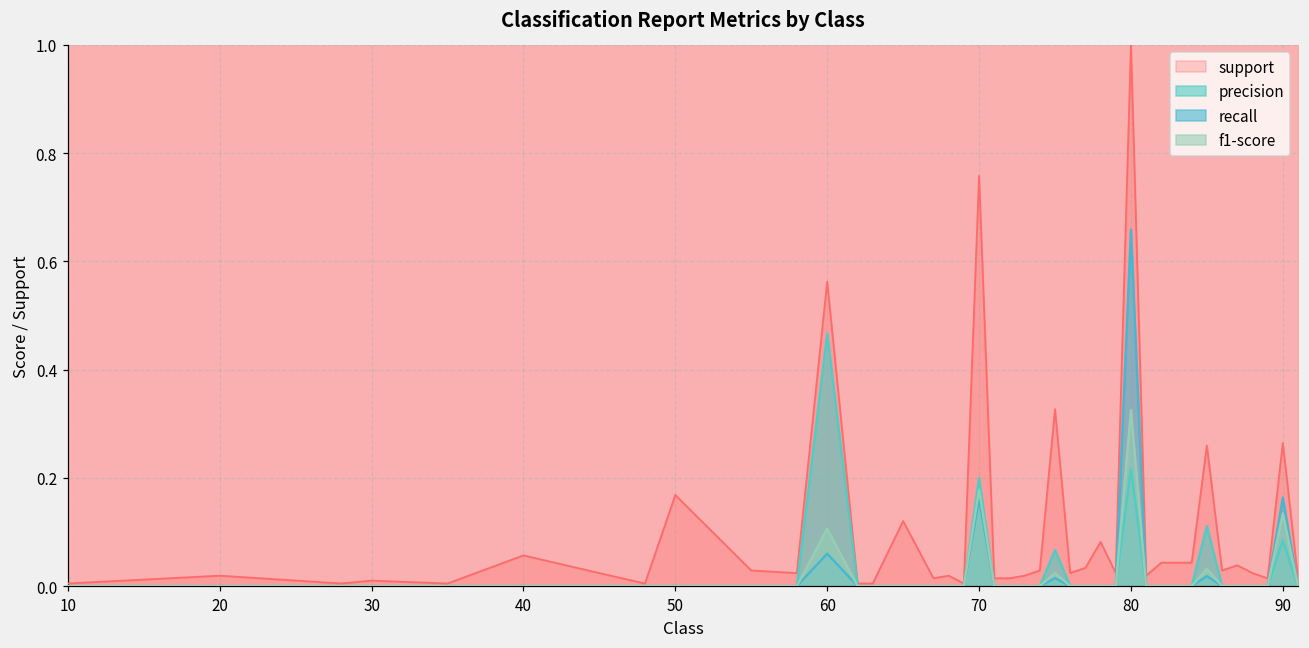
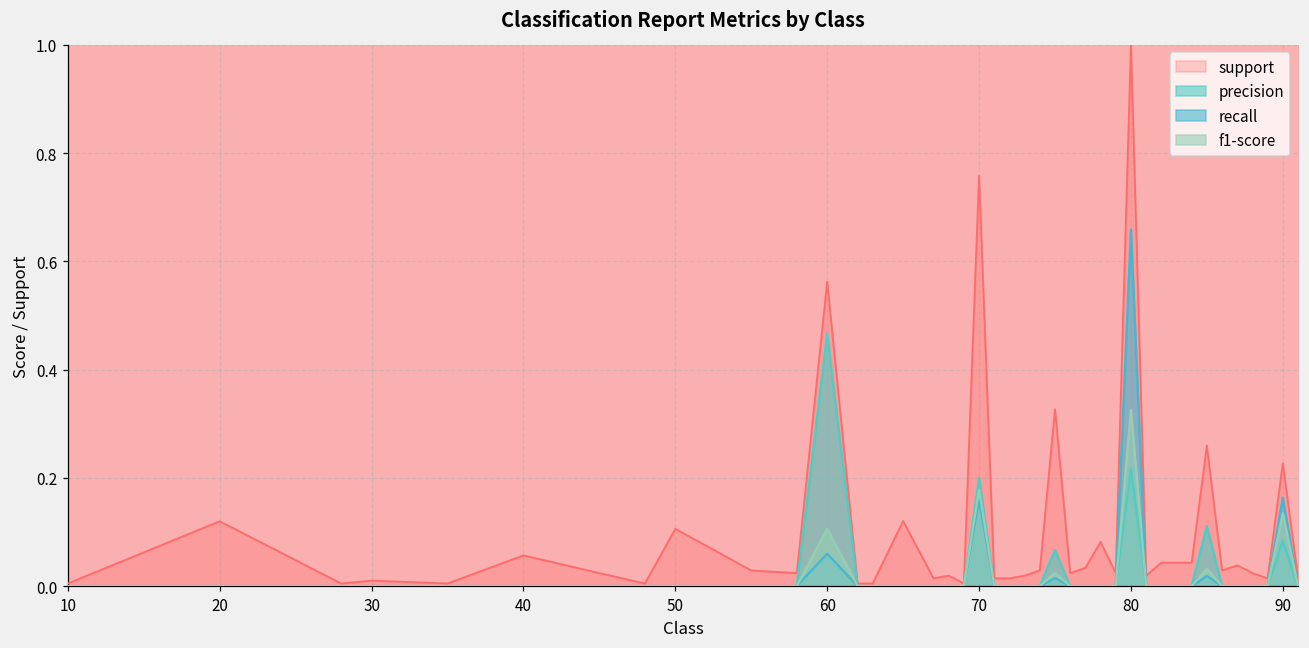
  {
    "support": {
-     "20": 0.02,
+     "20": 0.12,
      "30": 0.01,
      "40": 0.06,
-     "50": 0.17,
+     "50": 0.11,
      "60": 0.56,
      "70": 0.76,
      "80": 1.00,
-     "90": 0.26
+     "90": 0.23
    },
    "f1-score": {
      "60": 0.11,
      "70": 0.18,
      "80": 0.33,
      "90": 0.13
    }
  }
